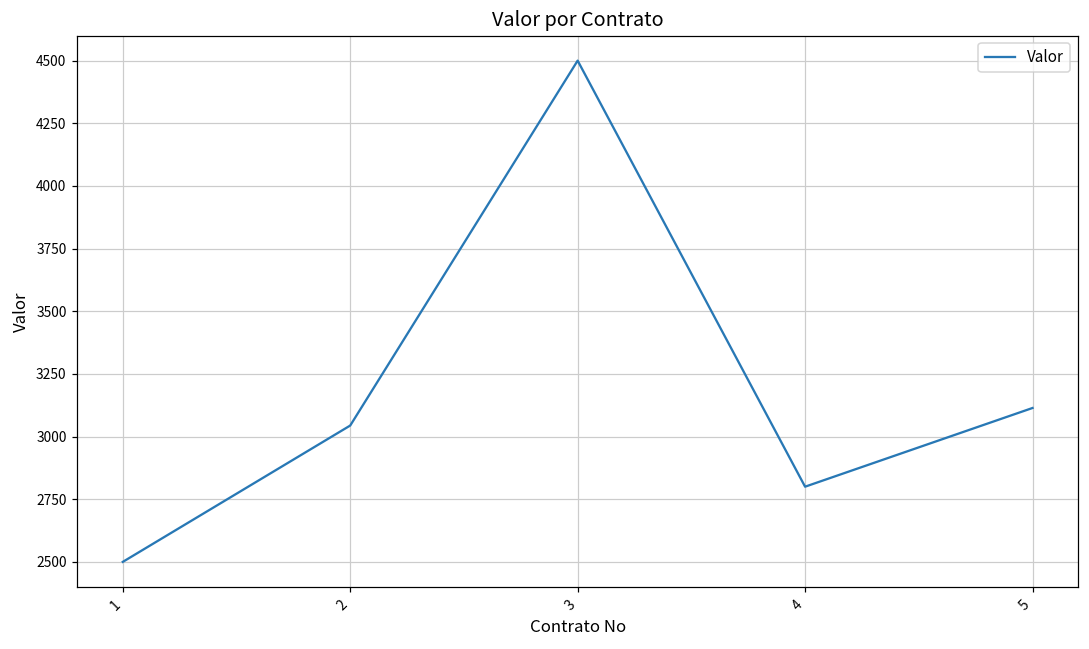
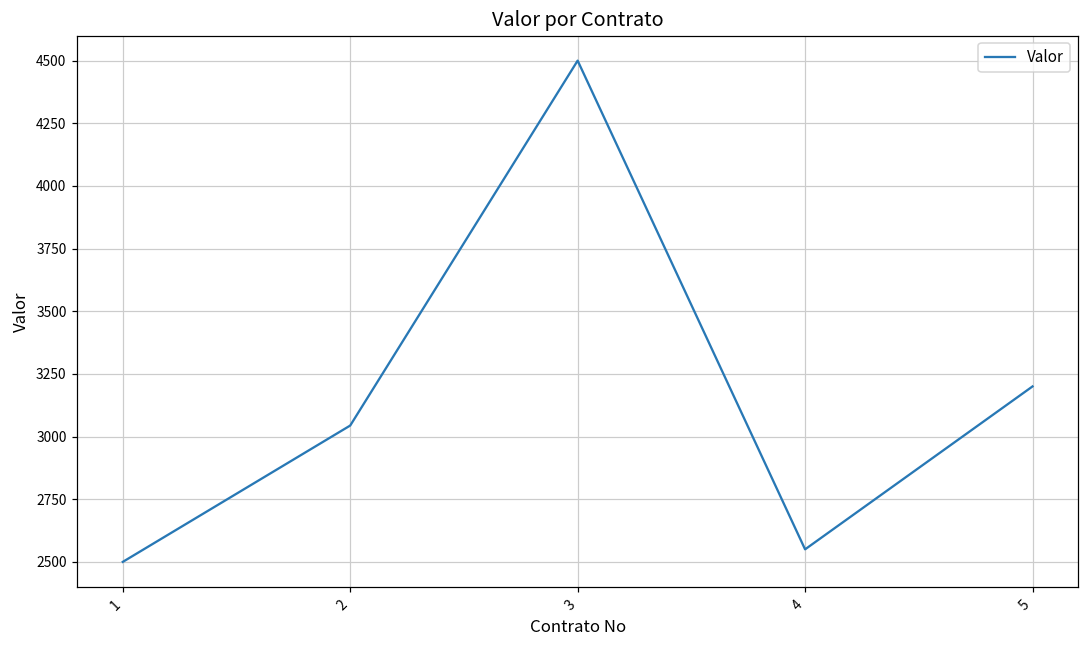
  {
    "1": 2500,
    "2": 3040,
    "3": 4500,
-   "4": 2800,
-   "5": 3110
+   "4": 2550,
+   "5": 3200
  }
